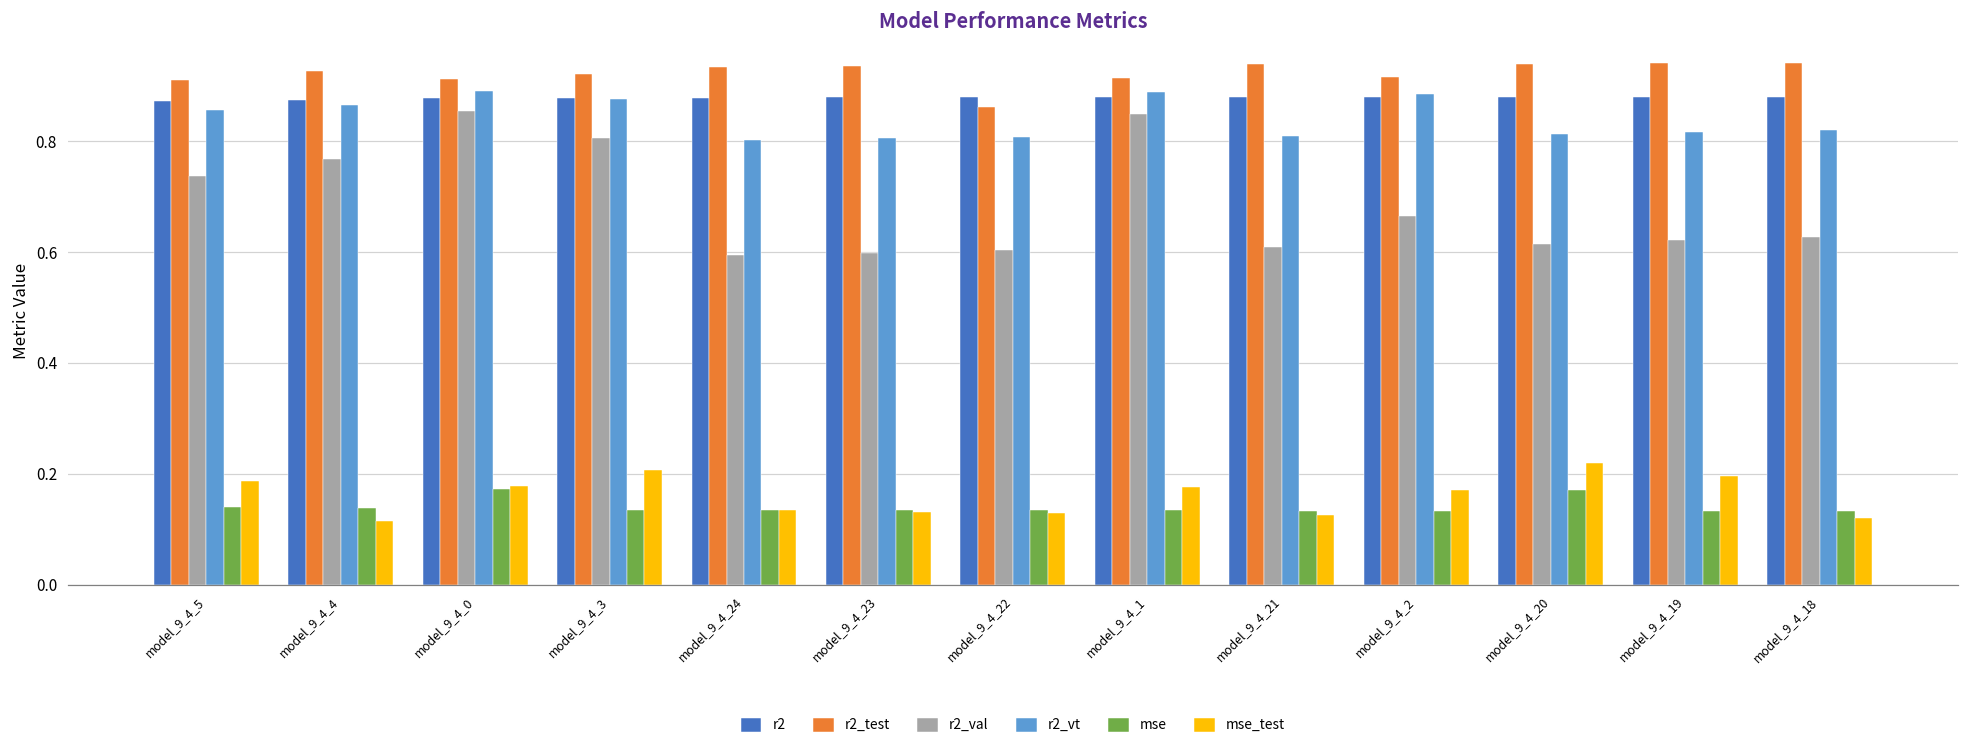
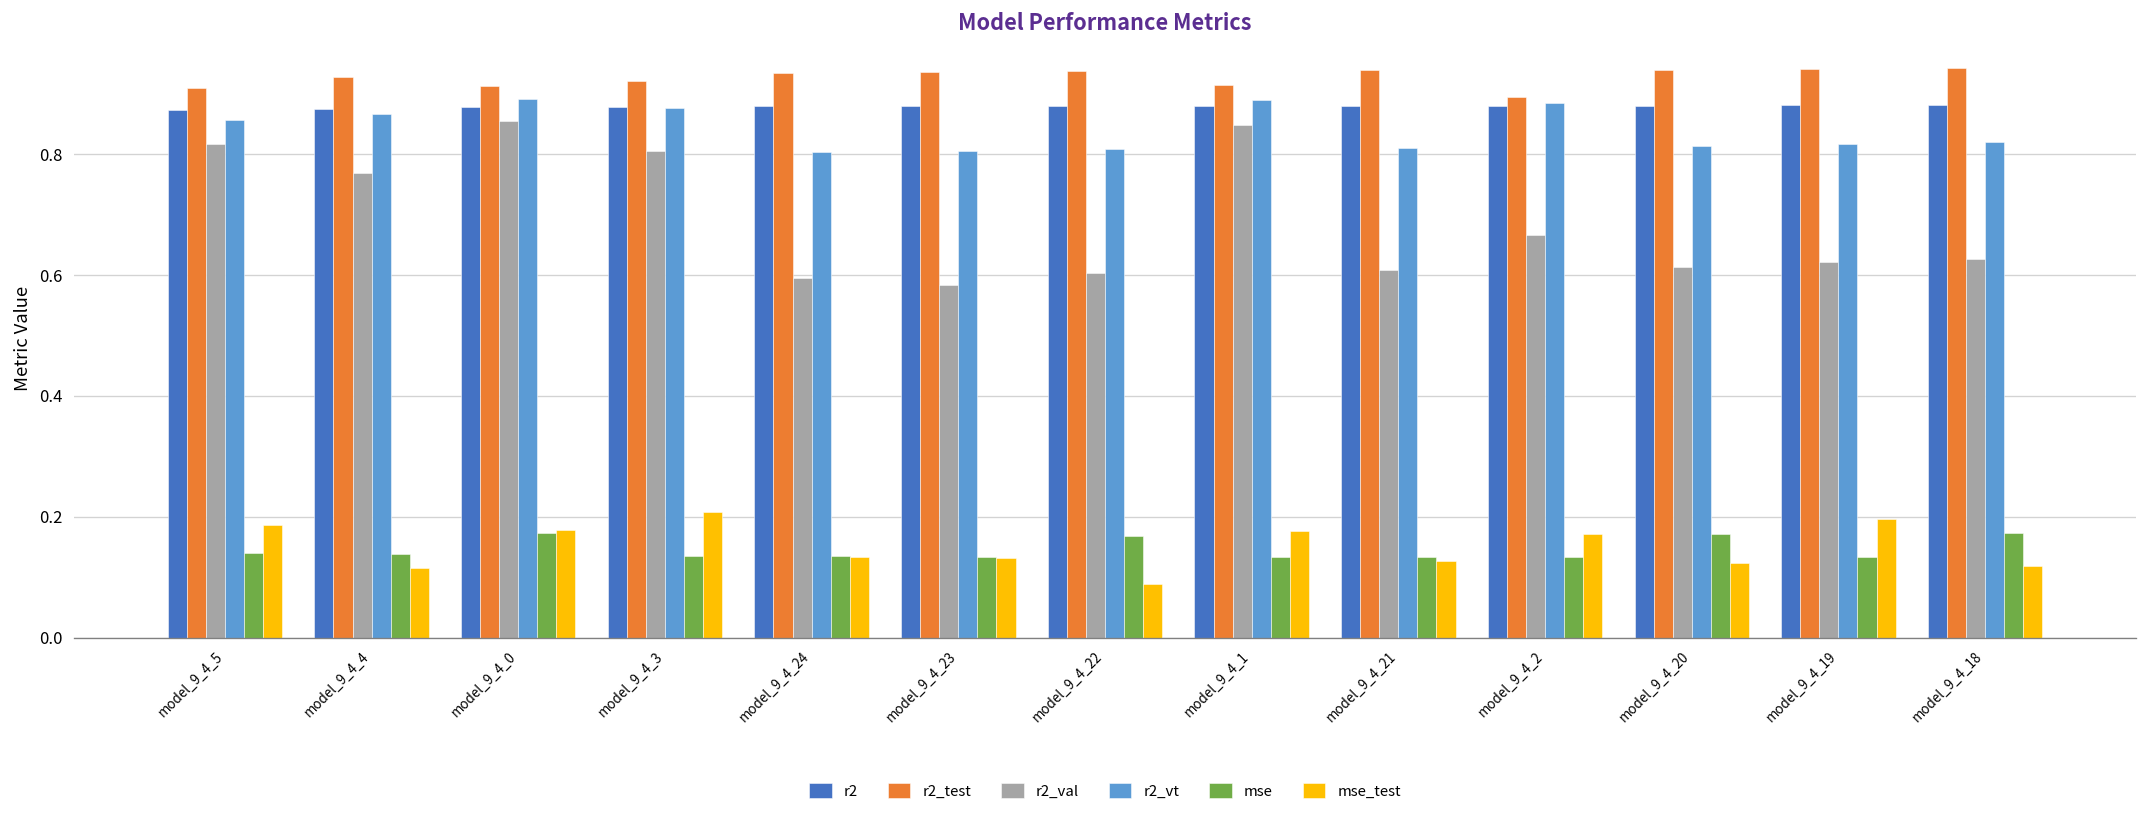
  {
    "r2_test": {
      "model_9_4_5": 0.91,
      "model_9_4_4": 0.93,
      "model_9_4_0": 0.91,
      "model_9_4_3": 0.92,
      "model_9_4_24": 0.93,
      "model_9_4_23": 0.94,
-     "model_9_4_22": 0.86,
+     "model_9_4_22": 0.94,
      "model_9_4_1": 0.91,
      "model_9_4_21": 0.94,
-     "model_9_4_2": 0.92,
+     "model_9_4_2": 0.89,
      "model_9_4_20": 0.94,
      "model_9_4_19": 0.94,
      "model_9_4_18": 0.94
    },
    "r2_val": {
-     "model_9_4_5": 0.74,
+     "model_9_4_5": 0.82,
      "model_9_4_4": 0.77,
      "model_9_4_0": 0.85,
      "model_9_4_3": 0.80,
      "model_9_4_24": 0.59,
-     "model_9_4_23": 0.60,
+     "model_9_4_23": 0.58,
      "model_9_4_22": 0.60,
      "model_9_4_1": 0.85,
      "model_9_4_21": 0.61,
      "model_9_4_2": 0.67,
      "model_9_4_20": 0.61,
      "model_9_4_19": 0.62,
      "model_9_4_18": 0.63
    },
    "mse": {
      "model_9_4_5": 0.14,
      "model_9_4_4": 0.14,
      "model_9_4_0": 0.17,
      "model_9_4_3": 0.13,
      "model_9_4_24": 0.13,
      "model_9_4_23": 0.13,
-     "model_9_4_22": 0.13,
+     "model_9_4_22": 0.17,
      "model_9_4_1": 0.13,
      "model_9_4_21": 0.13,
      "model_9_4_2": 0.13,
      "model_9_4_20": 0.17,
      "model_9_4_19": 0.13,
-     "model_9_4_18": 0.13
+     "model_9_4_18": 0.17
    },
    "mse_test": {
      "model_9_4_5": 0.19,
      "model_9_4_4": 0.12,
      "model_9_4_0": 0.18,
      "model_9_4_3": 0.21,
      "model_9_4_24": 0.13,
      "model_9_4_23": 0.13,
-     "model_9_4_22": 0.13,
+     "model_9_4_22": 0.09,
      "model_9_4_1": 0.18,
      "model_9_4_21": 0.13,
      "model_9_4_2": 0.17,
-     "model_9_4_20": 0.22,
+     "model_9_4_20": 0.12,
      "model_9_4_19": 0.20,
      "model_9_4_18": 0.12
    }
  }
